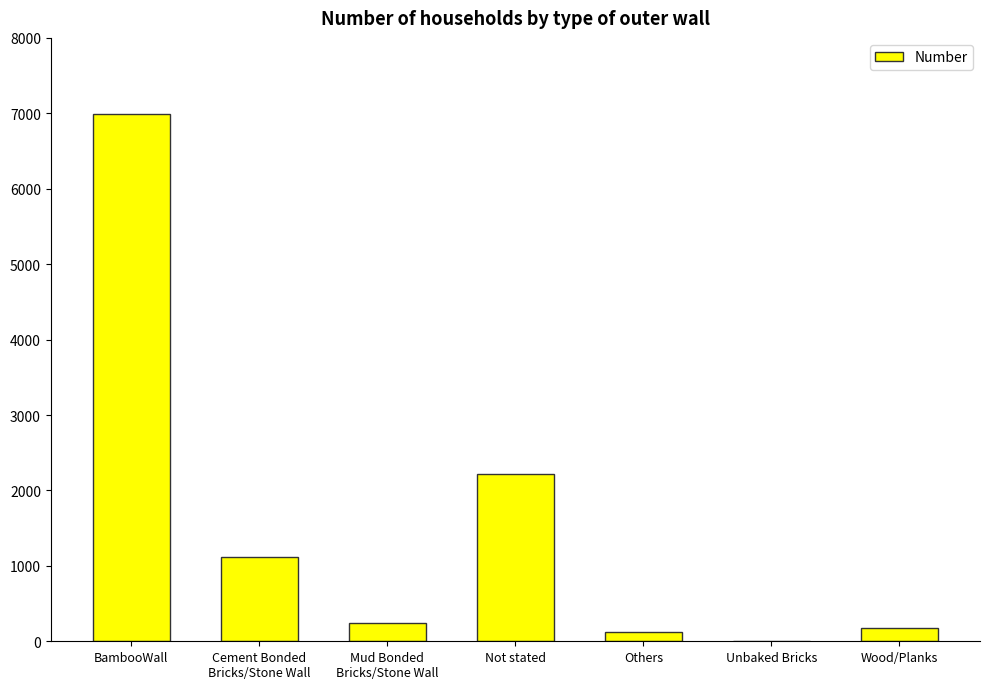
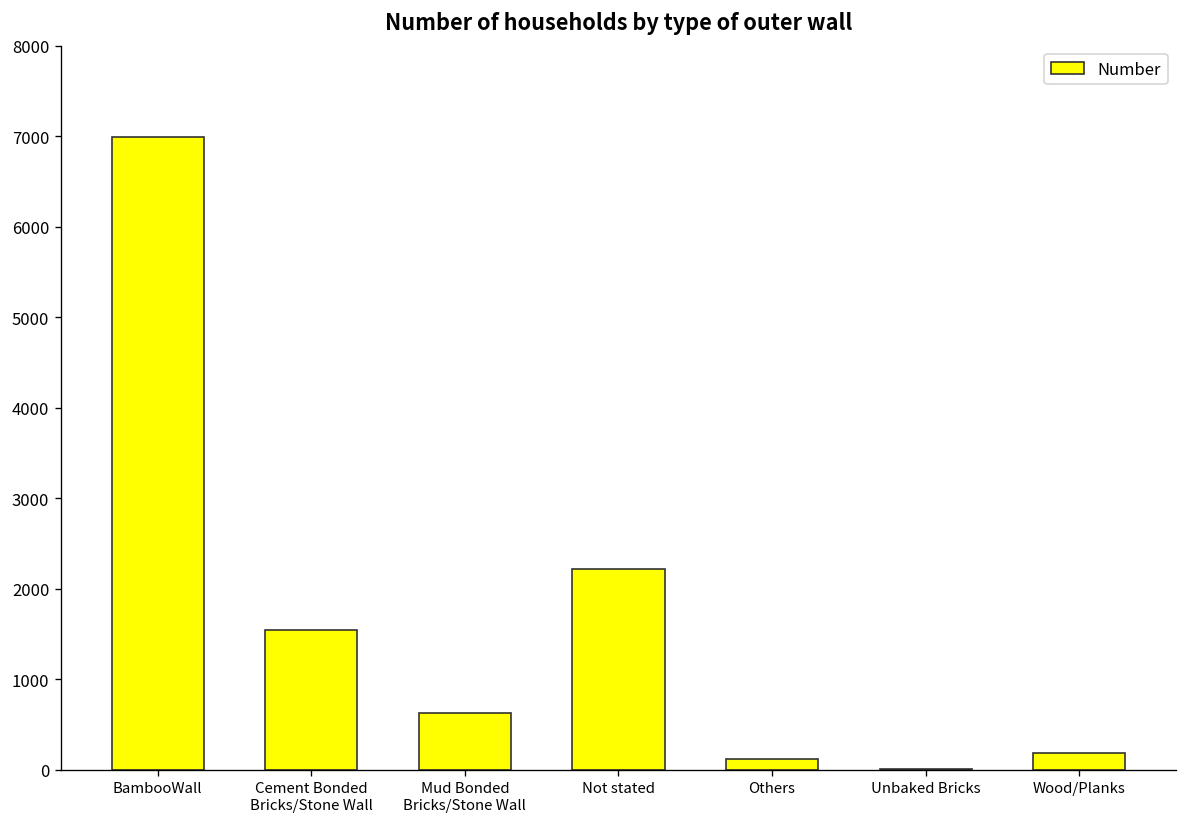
  {
    "BambooWall": 7000,
-   "Cement Bonded Bricks/Stone Wall": 1100,
-   "Mud Bonded Bricks/Stone Wall": 200,
+   "Cement Bonded Bricks/Stone Wall": 1500,
+   "Mud Bonded Bricks/Stone Wall": 600,
    "Not stated": 2200,
    "Others": 100,
    "Wood/Planks": 200
  }
